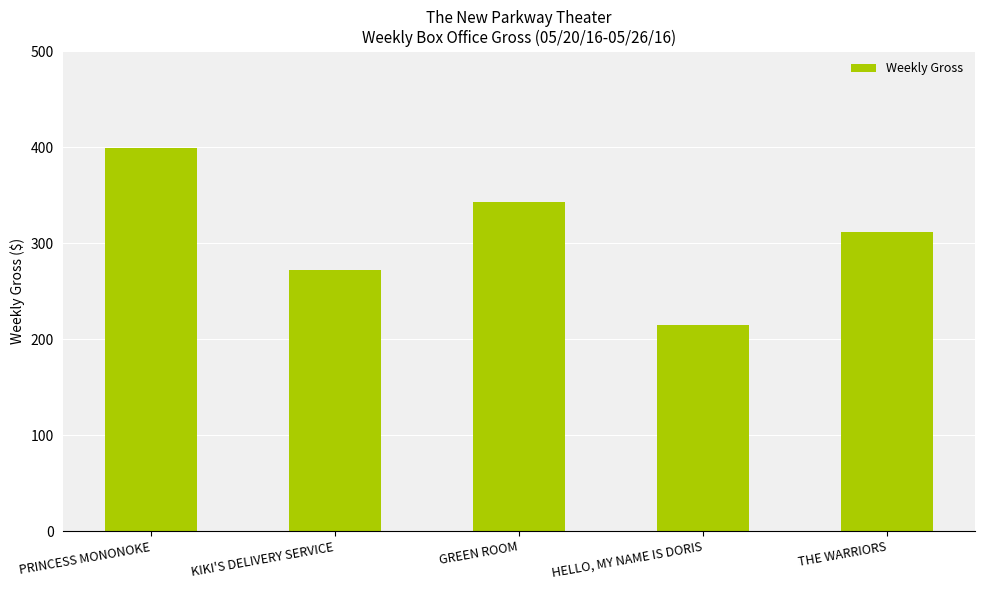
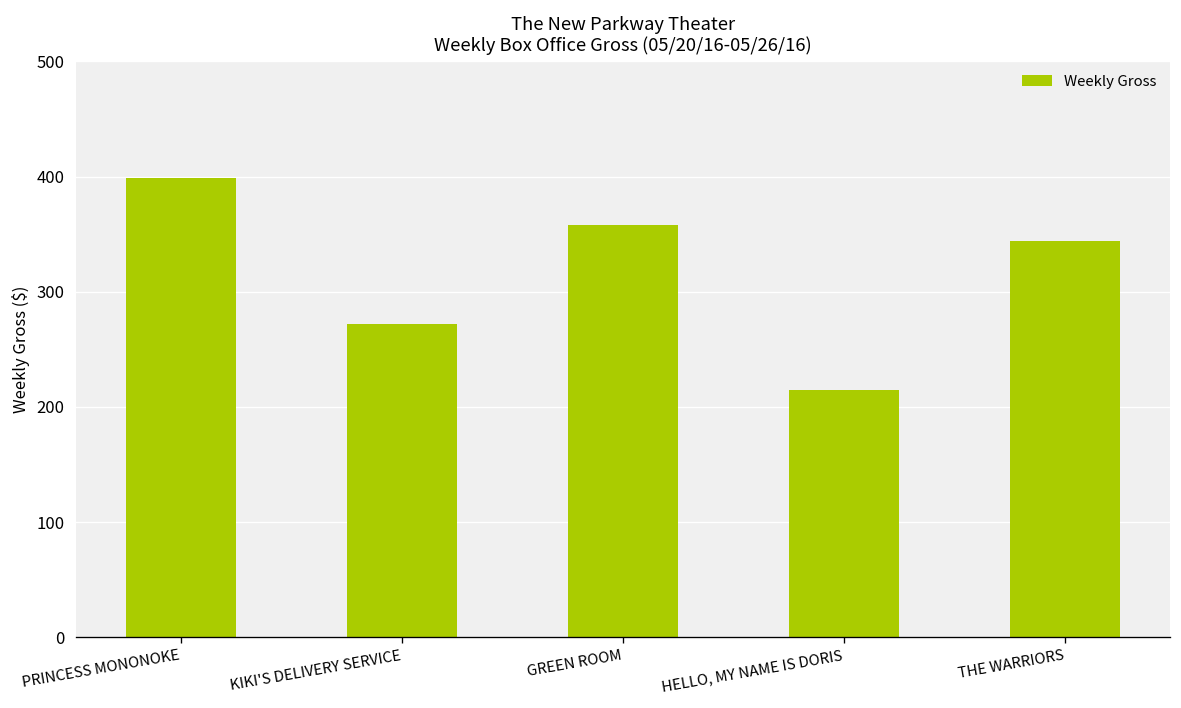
  {
    "PRINCESS MONONOKE": 400,
    "KIKI'S DELIVERY SERVICE": 270,
-   "GREEN ROOM": 340,
+   "GREEN ROOM": 360,
    "HELLO, MY NAME IS DORIS": 220,
-   "THE WARRIORS": 310
+   "THE WARRIORS": 340
  }
